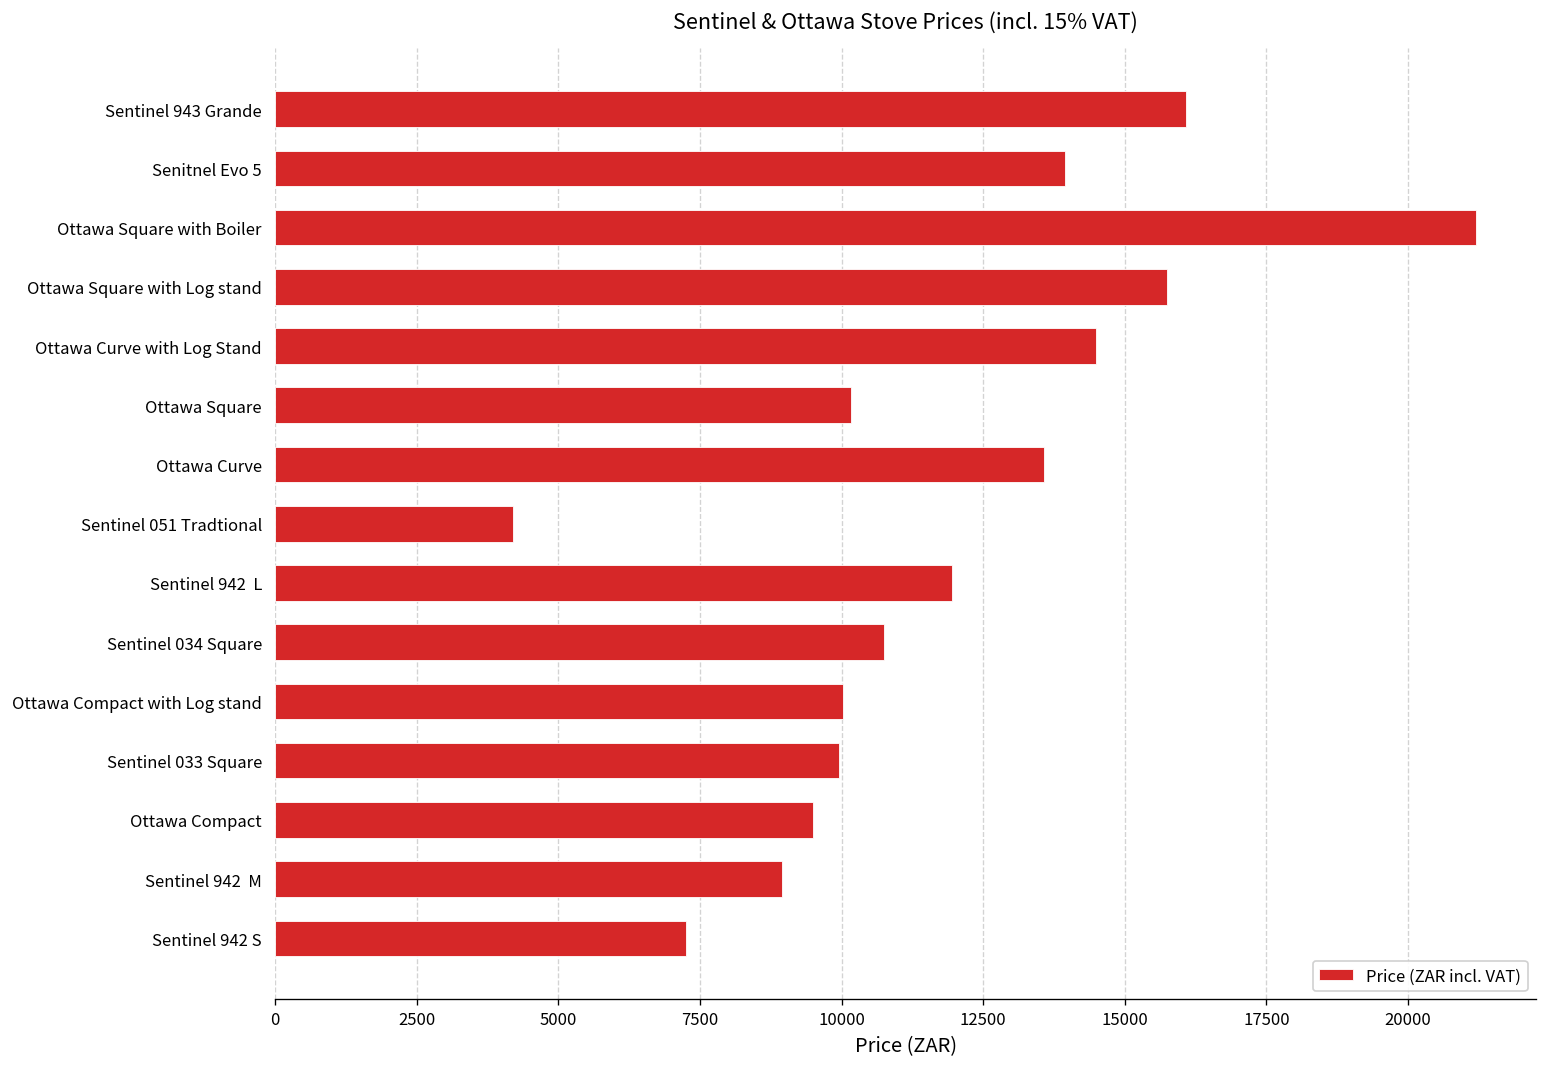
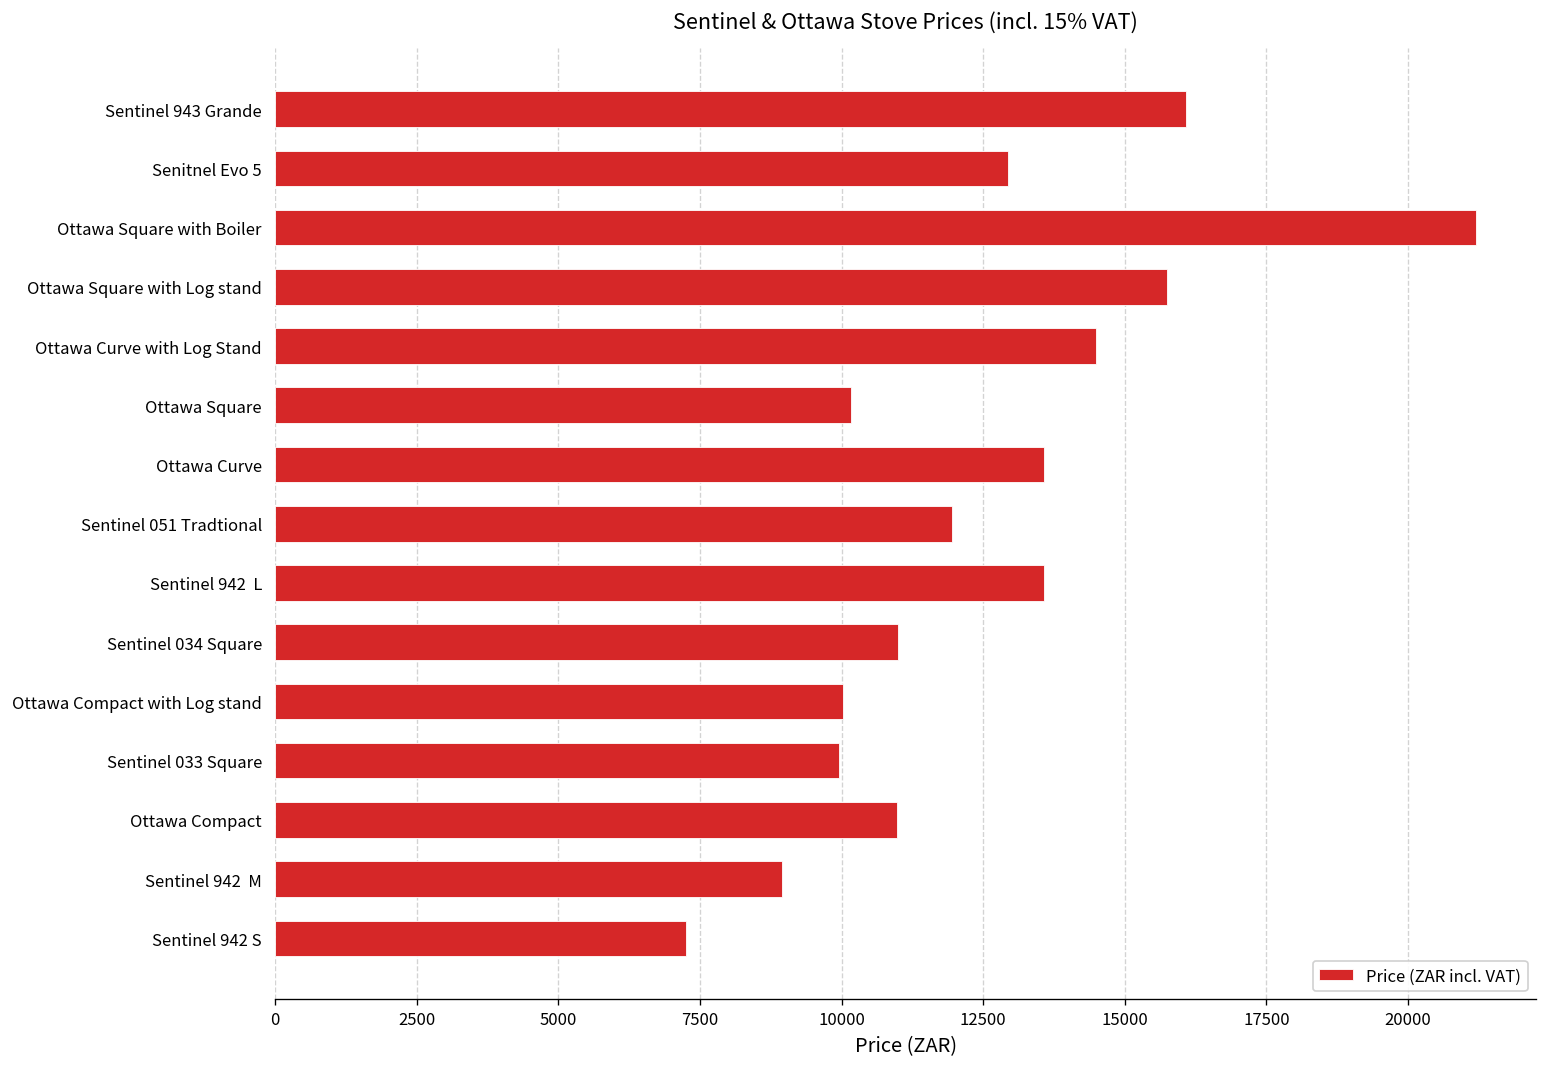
  {
    "Sentinel 943 Grande": 16100,
-   "Senitnel Evo 5": 14000,
+   "Senitnel Evo 5": 12900,
    "Ottawa Square with Boiler": 21200,
    "Ottawa Square with Log stand": 15800,
    "Ottawa Curve with Log Stand": 14500,
    "Ottawa Square": 10200,
    "Ottawa Curve": 13600,
-   "Sentinel 051 Tradtional": 4200,
-   "Sentinel 942 L": 12000,
-   "Sentinel 034 Square": 10700,
+   "Sentinel 051 Tradtional": 12000,
+   "Sentinel 942 L": 13600,
+   "Sentinel 034 Square": 11000,
    "Ottawa Compact with Log stand": 10000,
    "Sentinel 033 Square": 10000,
-   "Ottawa Compact": 9500,
+   "Ottawa Compact": 11000,
    "Sentinel 942 M": 9000,
    "Sentinel 942 S": 7300
  }
